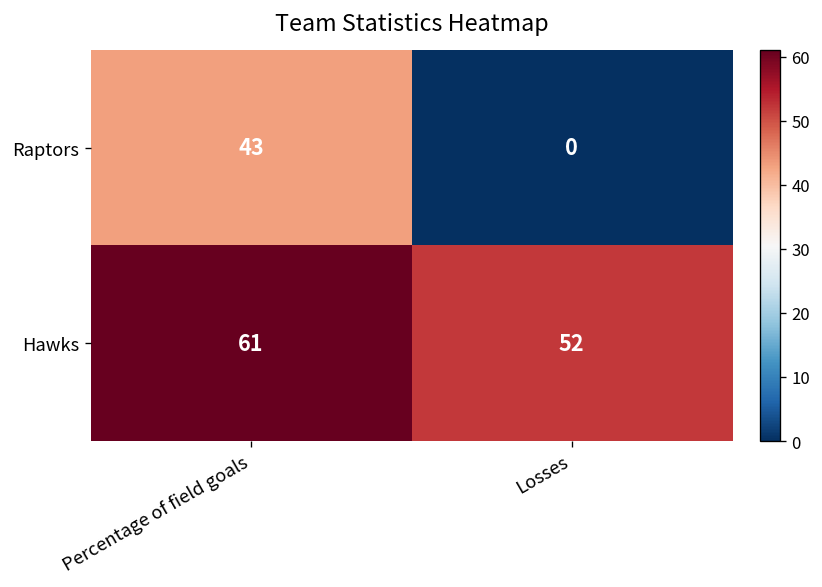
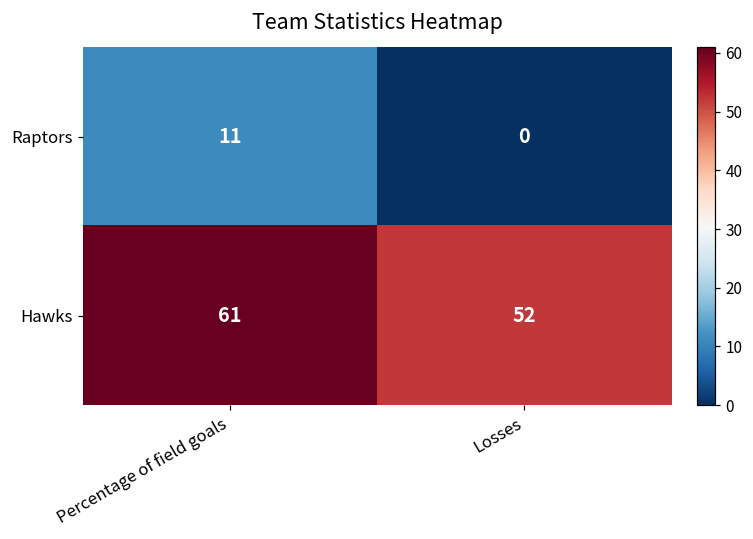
  {
    "Raptors": {
-     "Percentage of field goals": 43,
+     "Percentage of field goals": 11,
      "Losses": 0
    },
    "Hawks": {
      "Percentage of field goals": 61,
      "Losses": 52
    }
  }
